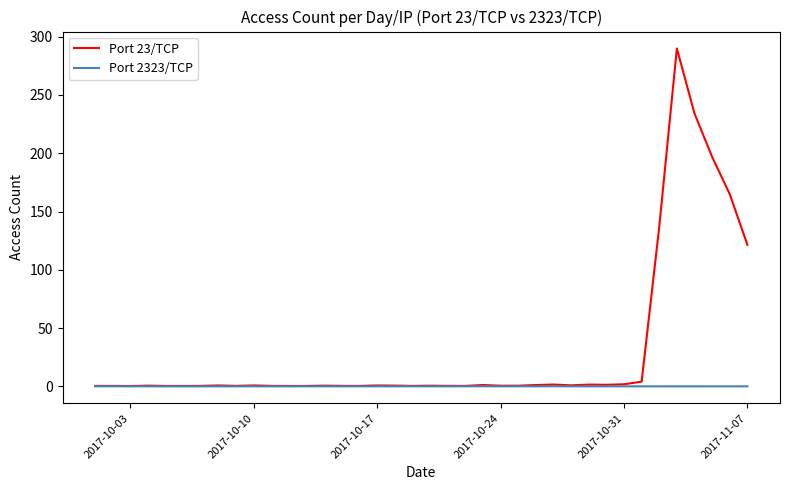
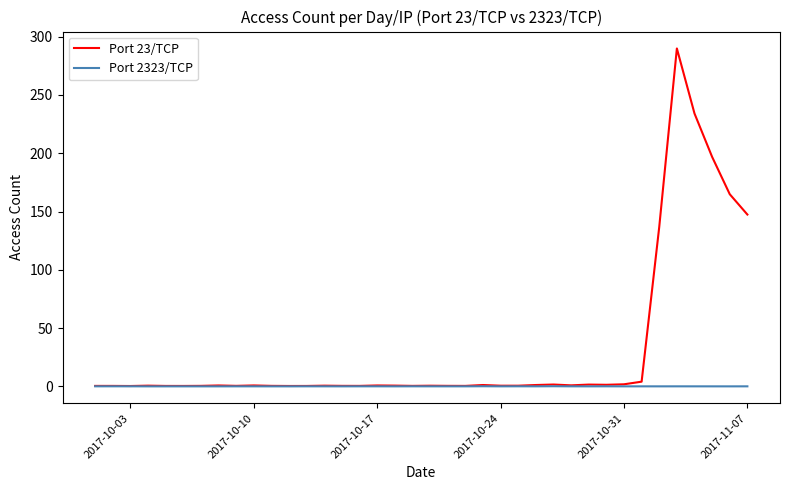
  {
    "Port 23/TCP": {
-     "2017-11-07": 121
+     "2017-11-07": 147
    },
    "Port 2323/TCP": {
      "2017-11-07": 0
    }
  }
